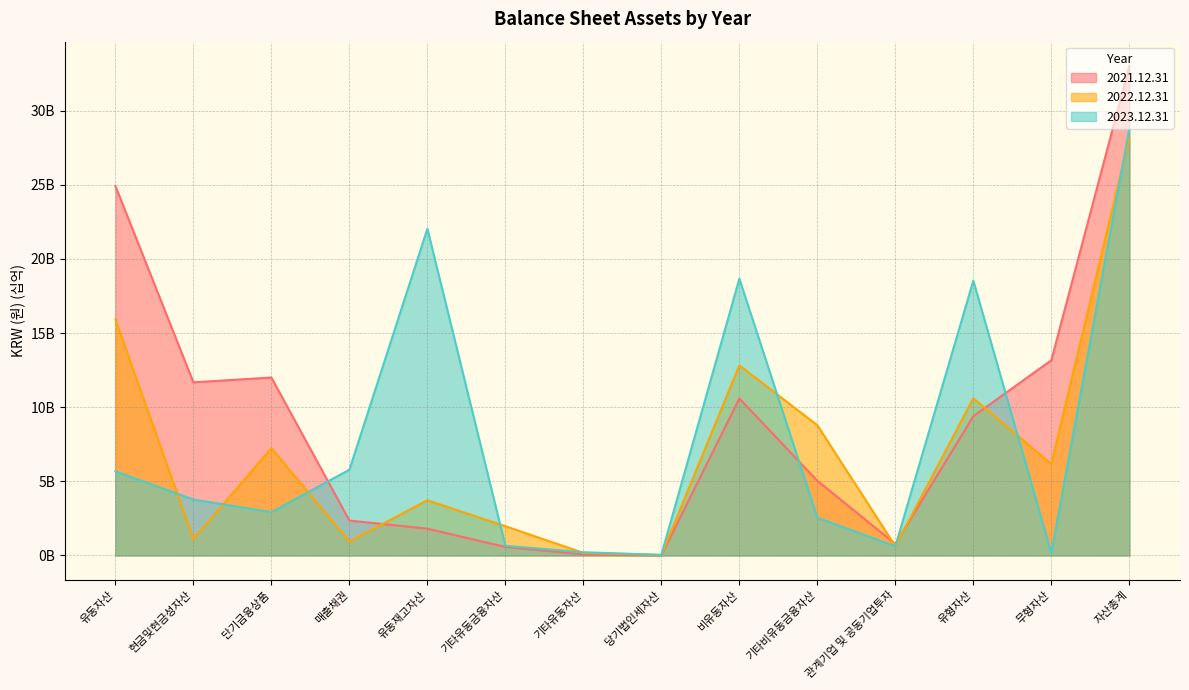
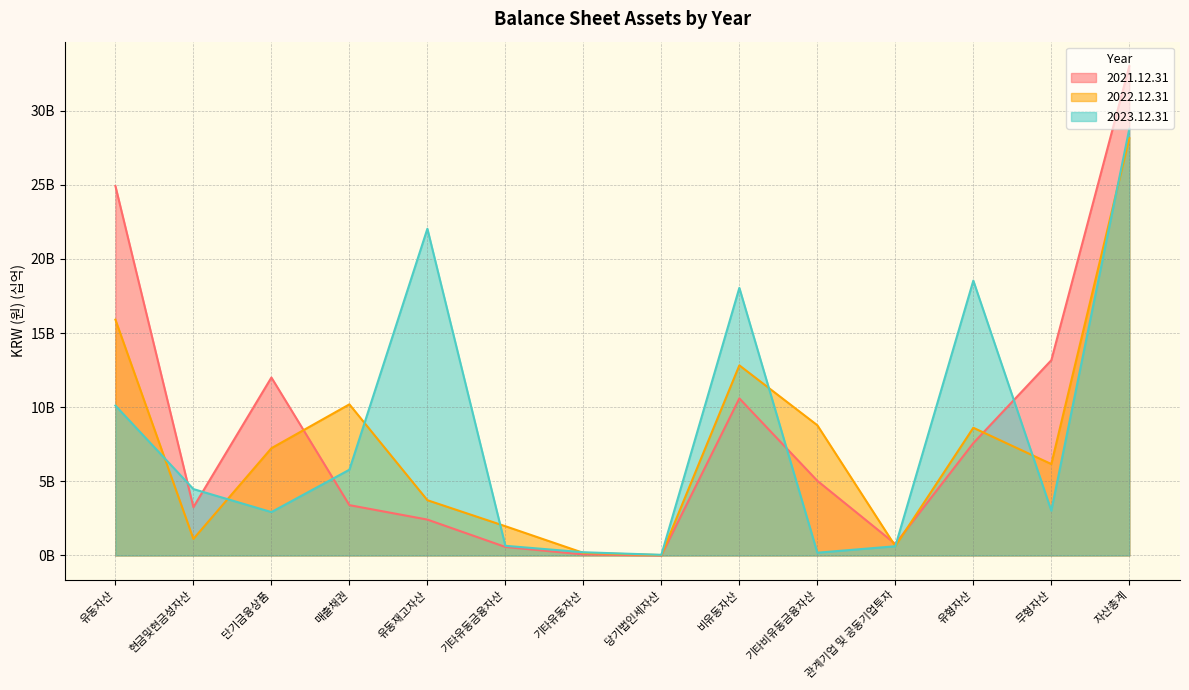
  {
    "2021.12.31": {
      "유동자산": 24900000000,
-     "현금및현금성자산": 11700000000,
+     "현금및현금성자산": 3300000000,
      "단기금융상품": 12000000000,
-     "매출채권": 2400000000,
-     "유동재고자산": 1800000000,
+     "매출채권": 3400000000,
+     "유동재고자산": 2400000000,
      "비유동자산": 10600000000,
      "기타비유동금융자산": 5000000000,
-     "유형자산": 9400000000,
+     "유형자산": 7600000000,
      "무형자산": 13200000000
    },
    "2022.12.31": {
      "유동자산": 15900000000,
      "현금및현금성자산": 1100000000,
      "단기금융상품": 7200000000,
-     "매출채권": 900000000,
+     "매출채권": 10200000000,
      "유동재고자산": 3700000000,
      "기타유동금융자산": 2000000000,
      "비유동자산": 12800000000,
      "기타비유동금융자산": 8800000000,
-     "유형자산": 10600000000,
+     "유형자산": 8600000000,
      "무형자산": 6200000000,
      "자산총계": 28100000000
    },
    "2023.12.31": {
-     "유동자산": 5700000000,
-     "현금및현금성자산": 3800000000,
+     "유동자산": 10100000000,
+     "현금및현금성자산": 4500000000,
      "단기금융상품": 2900000000,
      "매출채권": 5800000000,
      "유동재고자산": 22000000000,
-     "비유동자산": 18700000000,
-     "기타비유동금융자산": 2600000000,
+     "비유동자산": 18000000000,
+     "기타비유동금융자산": 200000000,
      "유형자산": 18500000000,
-     "무형자산": 200000000,
+     "무형자산": 3000000000,
      "자산총계": 28800000000
    }
  }
